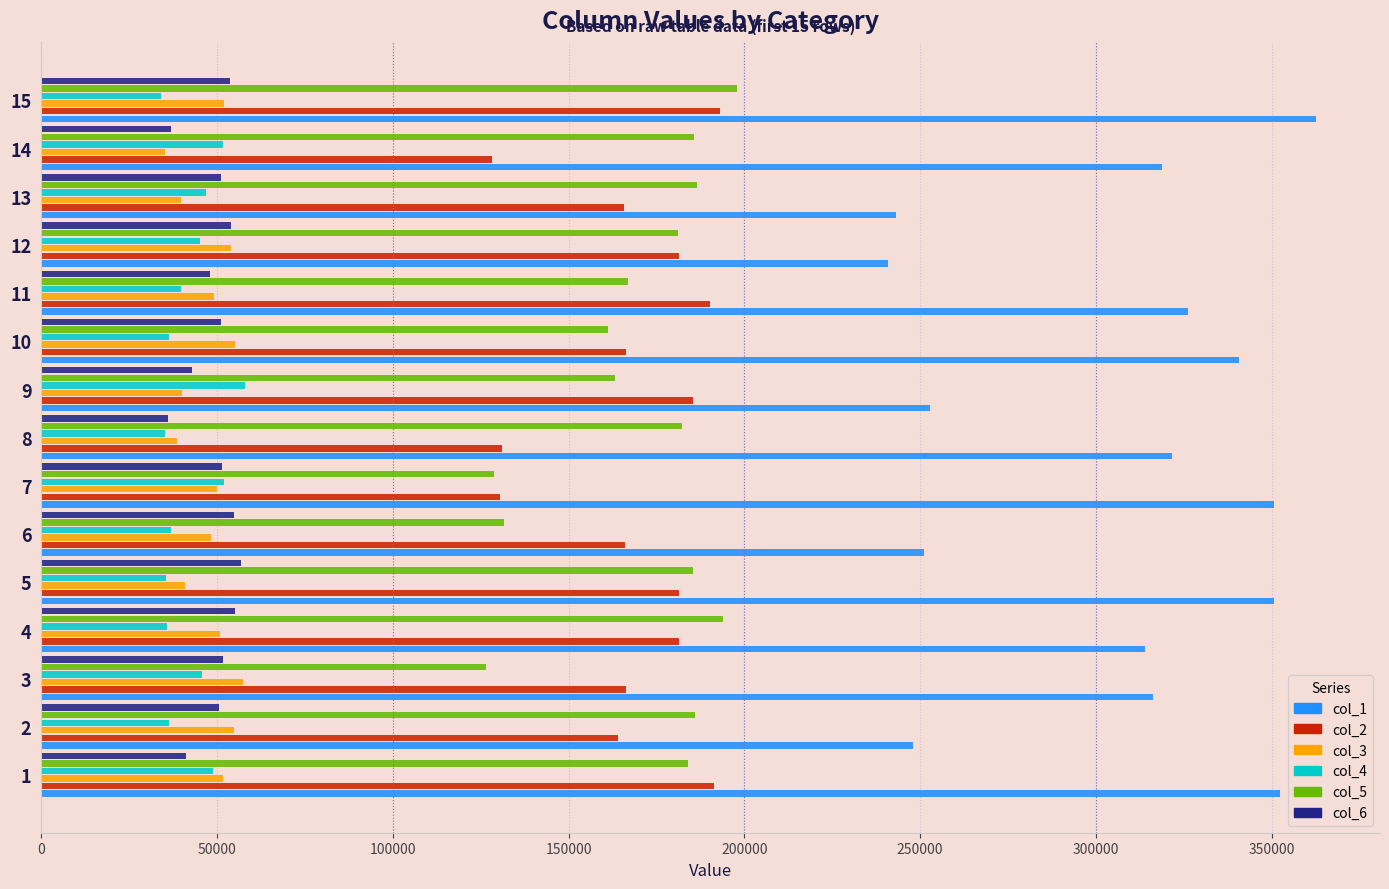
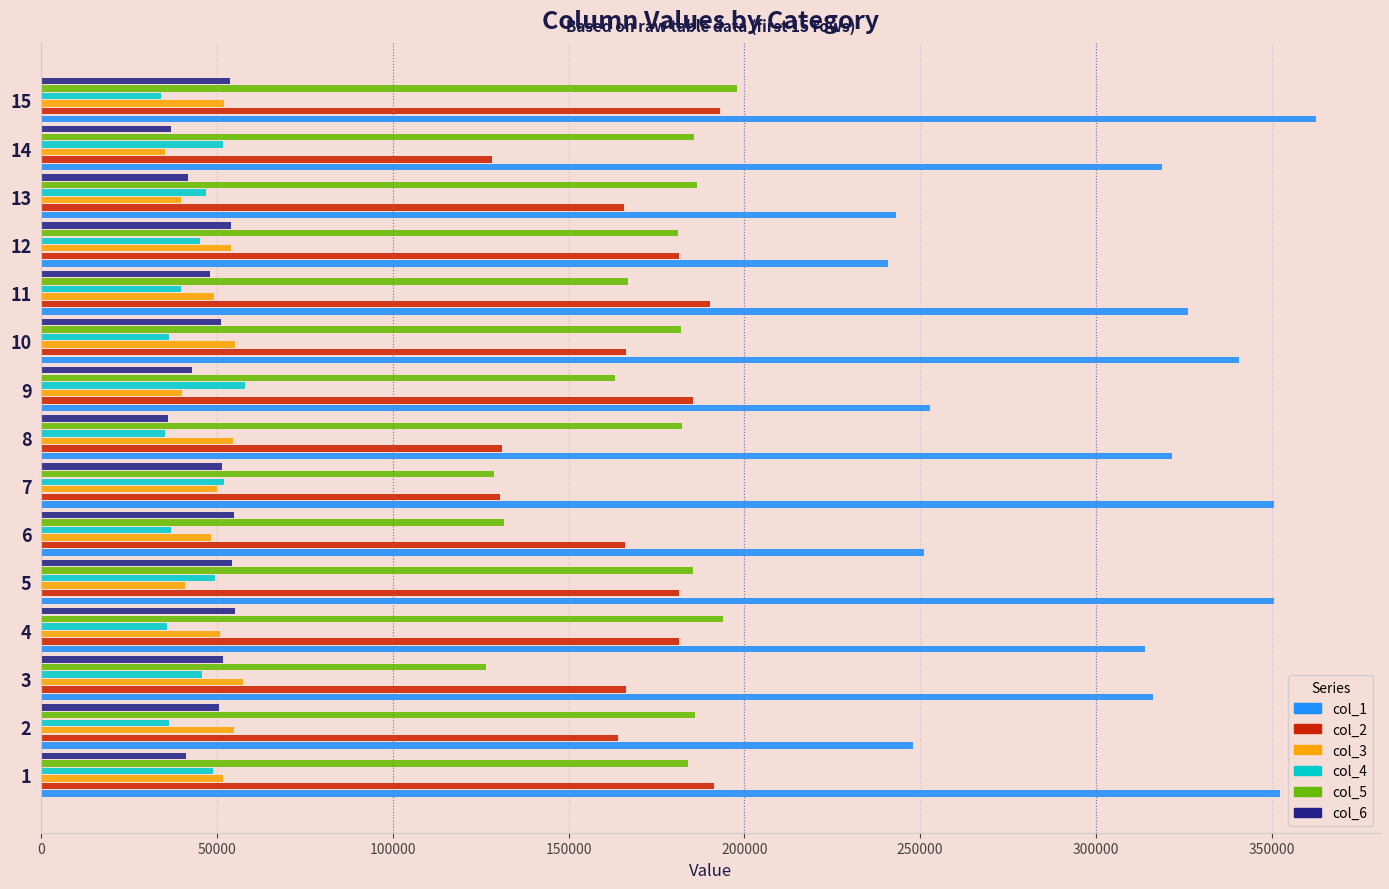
  {
    "col_1": {
      "15": 363000,
      "14": 319000,
      "13": 243000,
      "12": 241000,
      "11": 326000,
      "10": 341000,
      "9": 253000,
      "8": 322000,
      "7": 351000,
      "6": 251000,
      "5": 351000,
      "4": 314000,
      "3": 316000,
      "2": 248000,
      "1": 352000
    },
    "col_2": {
      "15": 193000,
      "14": 128000,
      "13": 166000,
      "12": 181000,
      "11": 190000,
      "10": 166000,
      "9": 186000,
      "8": 131000,
      "7": 131000,
      "6": 166000,
      "5": 181000,
      "4": 181000,
      "3": 166000,
      "2": 164000,
      "1": 191000
    },
    "col_3": {
      "15": 52000,
      "14": 35000,
      "13": 40000,
      "12": 54000,
      "11": 49000,
      "10": 55000,
      "9": 40000,
-     "8": 39000,
+     "8": 55000,
      "7": 50000,
      "6": 48000,
      "5": 41000,
      "4": 51000,
      "3": 57000,
      "2": 55000,
      "1": 52000
    },
    "col_4": {
      "15": 34000,
      "14": 52000,
      "13": 47000,
      "12": 45000,
      "11": 40000,
      "10": 36000,
      "9": 58000,
      "8": 35000,
      "7": 52000,
      "6": 37000,
-     "5": 36000,
+     "5": 49000,
      "4": 36000,
      "3": 46000,
      "2": 36000,
      "1": 49000
    },
    "col_5": {
      "15": 198000,
      "14": 186000,
      "13": 187000,
      "12": 181000,
      "11": 167000,
-     "10": 161000,
+     "10": 182000,
      "9": 163000,
      "8": 182000,
      "7": 129000,
      "6": 132000,
      "5": 185000,
      "4": 194000,
      "3": 126000,
      "2": 186000,
      "1": 184000
    },
    "col_6": {
      "15": 54000,
      "14": 37000,
-     "13": 51000,
+     "13": 42000,
      "12": 54000,
      "11": 48000,
      "10": 51000,
      "9": 43000,
      "8": 36000,
      "7": 51000,
      "6": 55000,
-     "5": 57000,
+     "5": 54000,
      "4": 55000,
      "3": 52000,
      "2": 50000,
      "1": 41000
    }
  }
